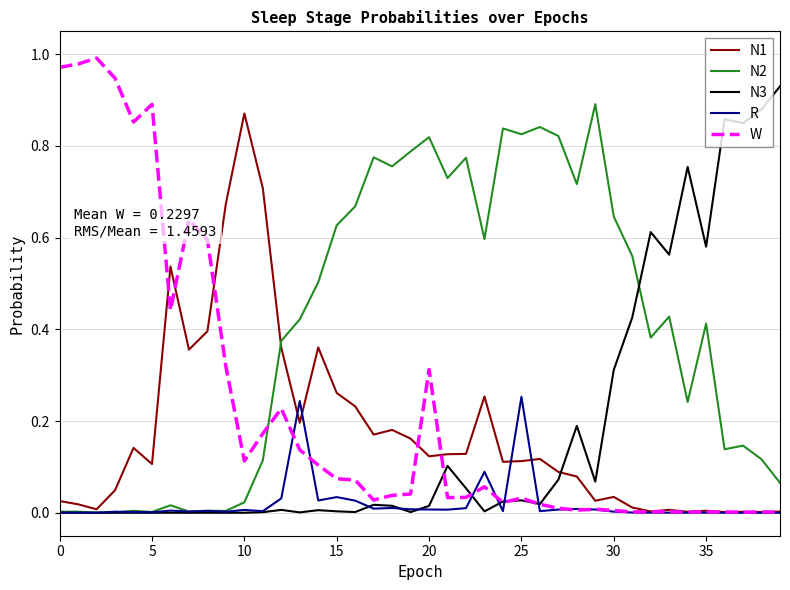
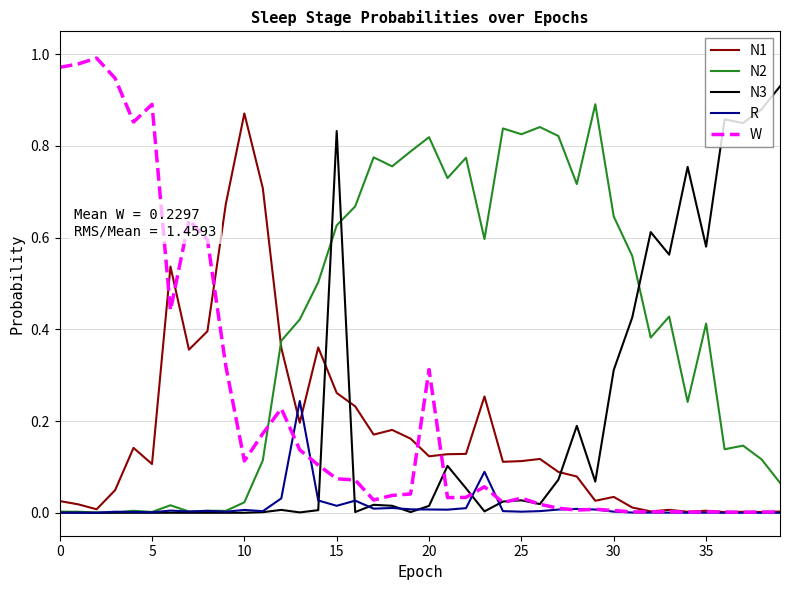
  {
    "N1": {
      "0": 0.03,
      "5": 0.11,
      "10": 0.87,
      "15": 0.26,
      "20": 0.12,
      "25": 0.11,
      "30": 0.03
    },
    "N2": {
      "10": 0.02,
      "15": 0.63,
      "20": 0.82,
      "25": 0.83,
      "30": 0.65,
      "35": 0.41
    },
    "N3": {
      "10": 0.00,
-     "15": 0.00,
+     "15": 0.83,
      "20": 0.02,
      "30": 0.31,
      "35": 0.58
    },
    "R": {
      "10": 0.01,
-     "15": 0.03,
+     "15": 0.02,
      "20": 0.01,
-     "25": 0.25
+     "25": 0.00
    },
    "W": {
      "0": 0.97,
      "5": 0.89,
      "10": 0.11,
      "15": 0.07,
      "20": 0.31
    }
  }
